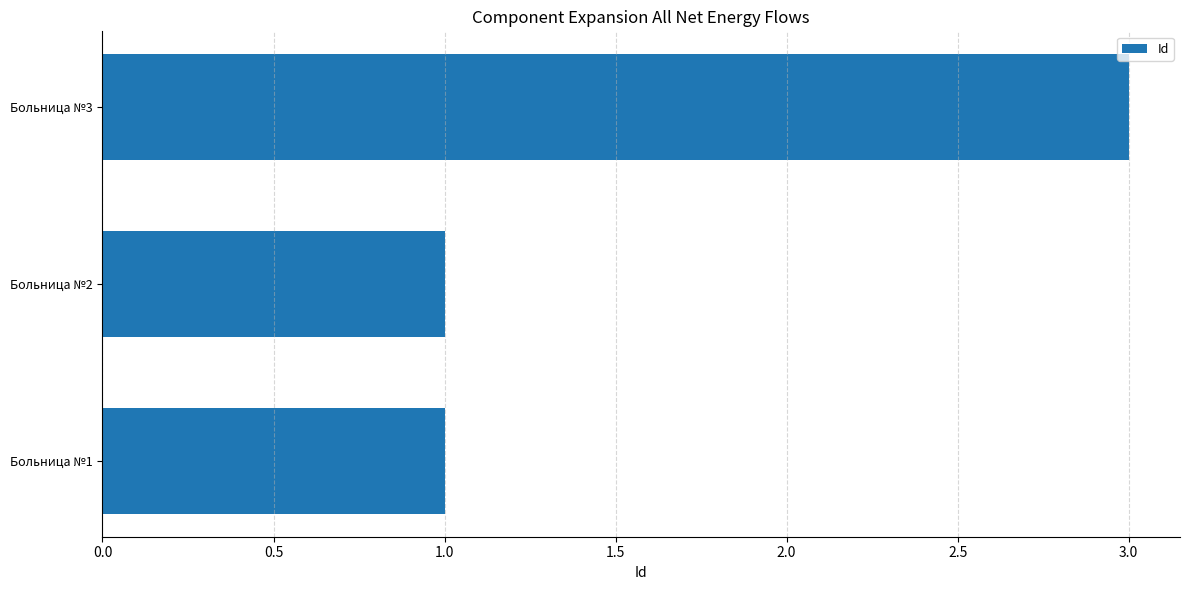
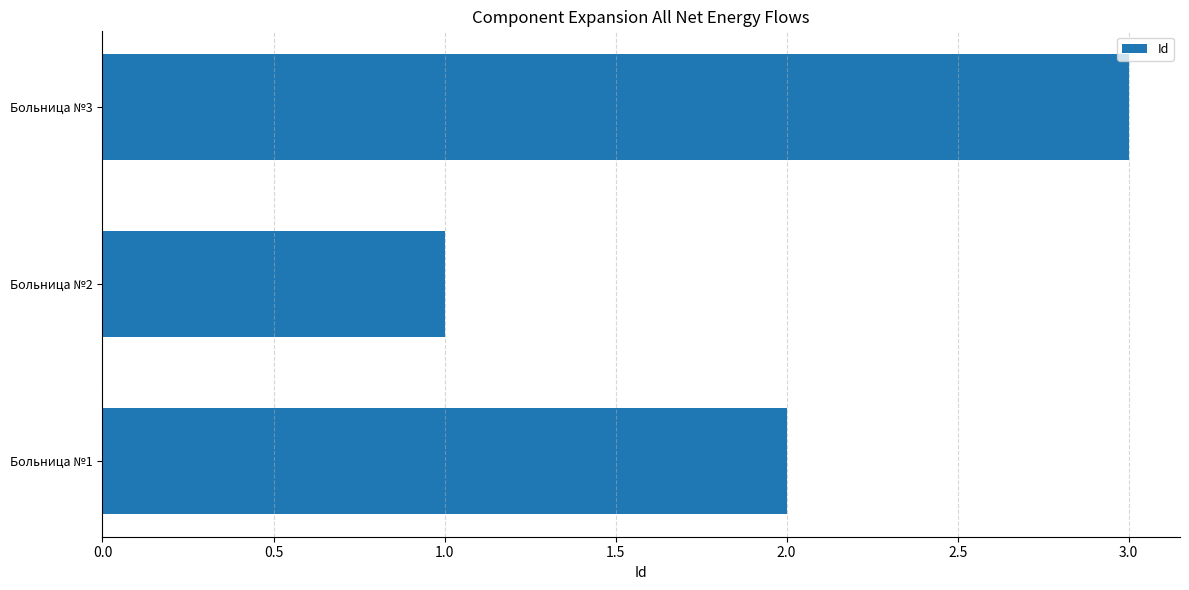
  {
    "Больница №3": 3,
    "Больница №2": 1,
-   "Больница №1": 1
+   "Больница №1": 2
  }
